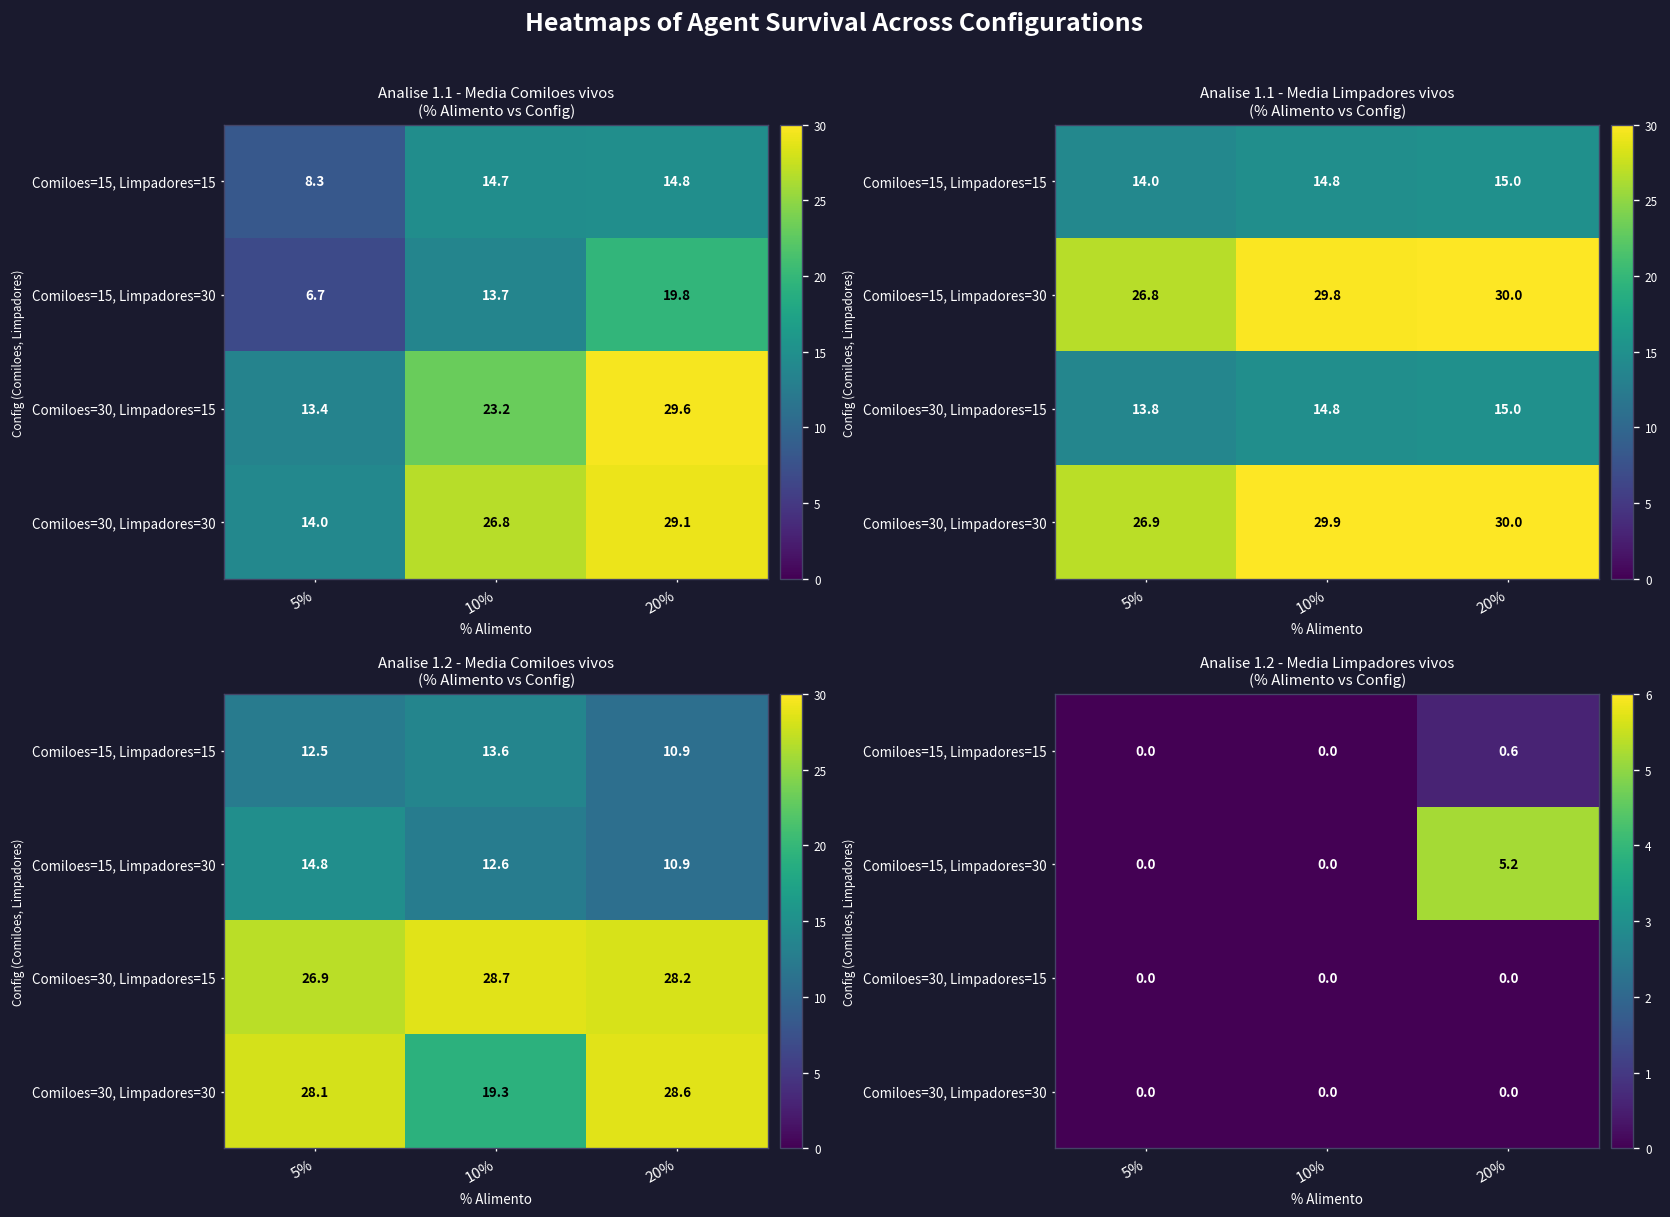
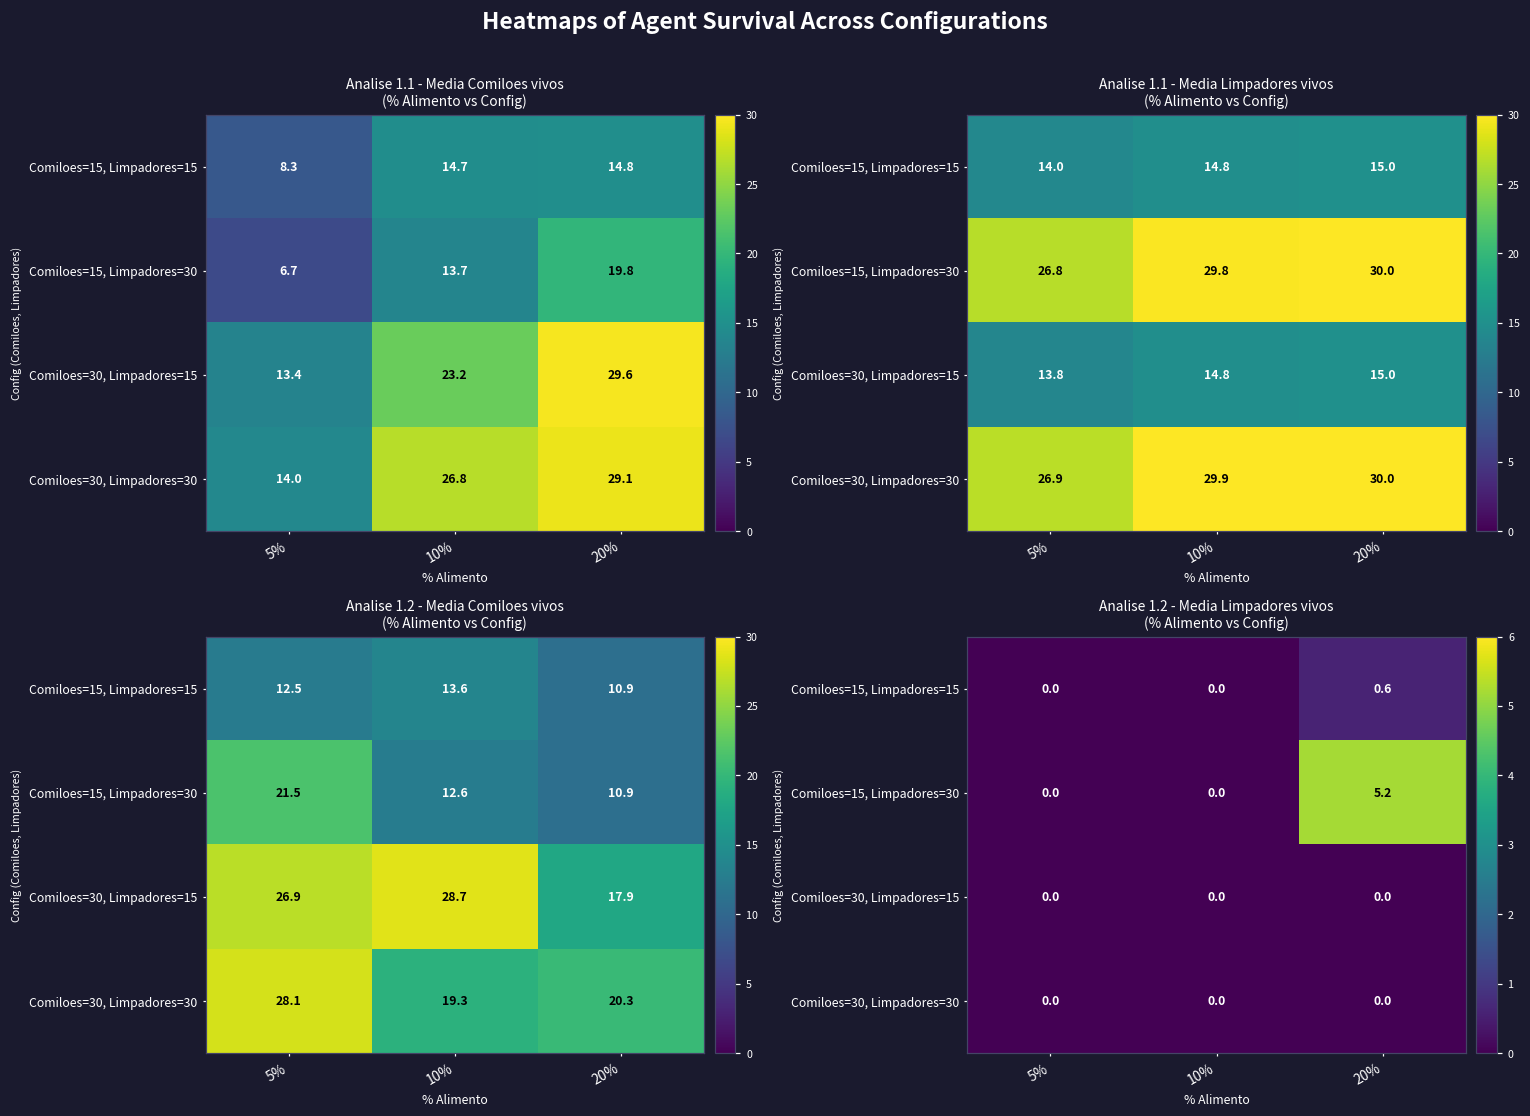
  {
    "Analise 1.1 - Media Comiloes vivos (% Alimento vs Config)": {
      "Comiloes=15, Limpadores=15": {
        "5%": 8.3,
        "10%": 14.7,
        "20%": 14.8
      },
      "Comiloes=15, Limpadores=30": {
        "5%": 6.7,
        "10%": 13.7,
        "20%": 19.8
      },
      "Comiloes=30, Limpadores=15": {
        "5%": 13.4,
        "10%": 23.2,
        "20%": 29.6
      },
      "Comiloes=30, Limpadores=30": {
        "5%": 14.0,
        "10%": 26.8,
        "20%": 29.1
      }
    },
    "Analise 1.1 - Media Limpadores vivos (% Alimento vs Config)": {
      "Comiloes=15, Limpadores=15": {
        "5%": 14.0,
        "10%": 14.8,
        "20%": 15.0
      },
      "Comiloes=15, Limpadores=30": {
        "5%": 26.8,
        "10%": 29.8,
        "20%": 30.0
      },
      "Comiloes=30, Limpadores=15": {
        "5%": 13.8,
        "10%": 14.8,
        "20%": 15.0
      },
      "Comiloes=30, Limpadores=30": {
        "5%": 26.9,
        "10%": 29.9,
        "20%": 30.0
      }
    },
    "Analise 1.2 - Media Comiloes vivos (% Alimento vs Config)": {
      "Comiloes=15, Limpadores=15": {
        "5%": 12.5,
        "10%": 13.6,
        "20%": 10.9
      },
      "Comiloes=15, Limpadores=30": {
-       "5%": 14.8,
+       "5%": 21.5,
        "10%": 12.6,
        "20%": 10.9
      },
      "Comiloes=30, Limpadores=15": {
        "5%": 26.9,
        "10%": 28.7,
-       "20%": 28.2
+       "20%": 17.9
      },
      "Comiloes=30, Limpadores=30": {
        "5%": 28.1,
        "10%": 19.3,
-       "20%": 28.6
+       "20%": 20.3
      }
    },
    "Analise 1.2 - Media Limpadores vivos (% Alimento vs Config)": {
      "Comiloes=15, Limpadores=15": {
        "5%": 0.0,
        "10%": 0.0,
        "20%": 0.6
      },
      "Comiloes=15, Limpadores=30": {
        "5%": 0.0,
        "10%": 0.0,
        "20%": 5.2
      },
      "Comiloes=30, Limpadores=15": {
        "5%": 0.0,
        "10%": 0.0,
        "20%": 0.0
      },
      "Comiloes=30, Limpadores=30": {
        "5%": 0.0,
        "10%": 0.0,
        "20%": 0.0
      }
    }
  }
